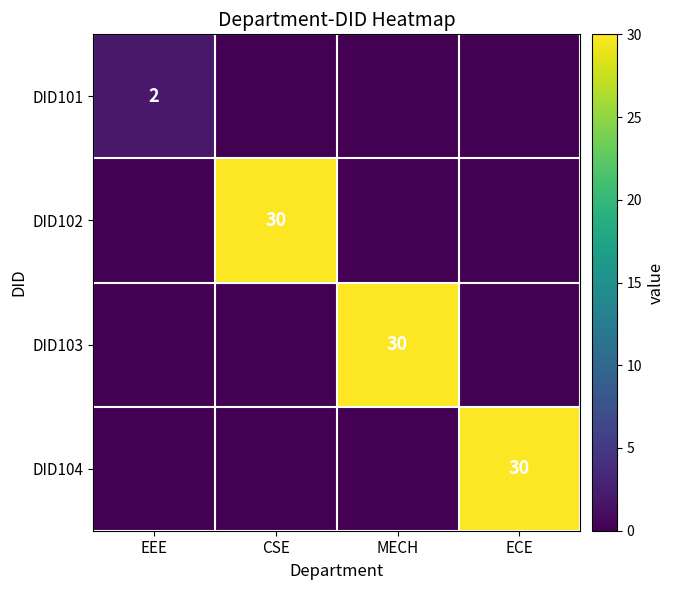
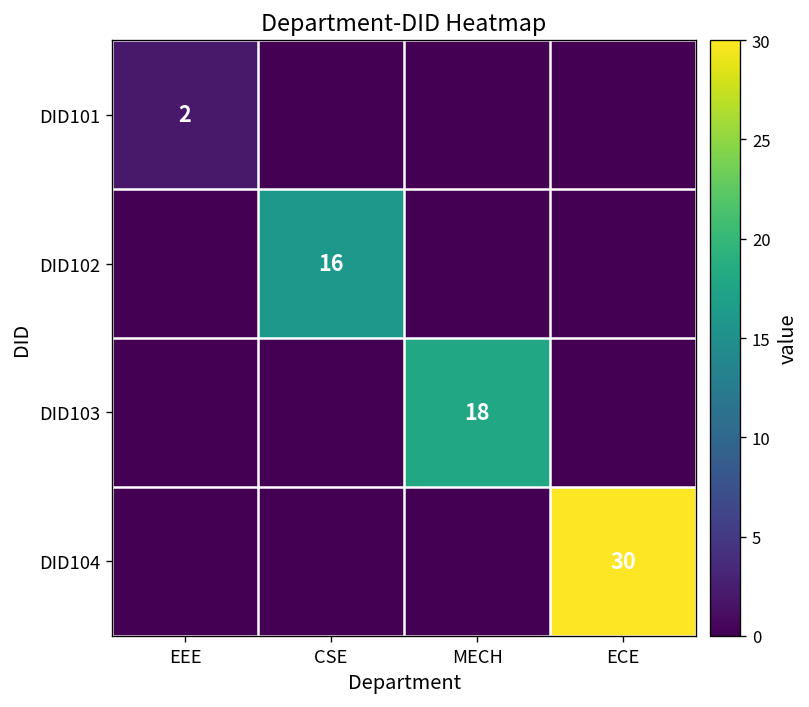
  {
    "DID101": {
      "EEE": 2
    },
    "DID102": {
-     "CSE": 30
+     "CSE": 16
    },
    "DID103": {
-     "MECH": 30
+     "MECH": 18
    },
    "DID104": {
      "ECE": 30
    }
  }
